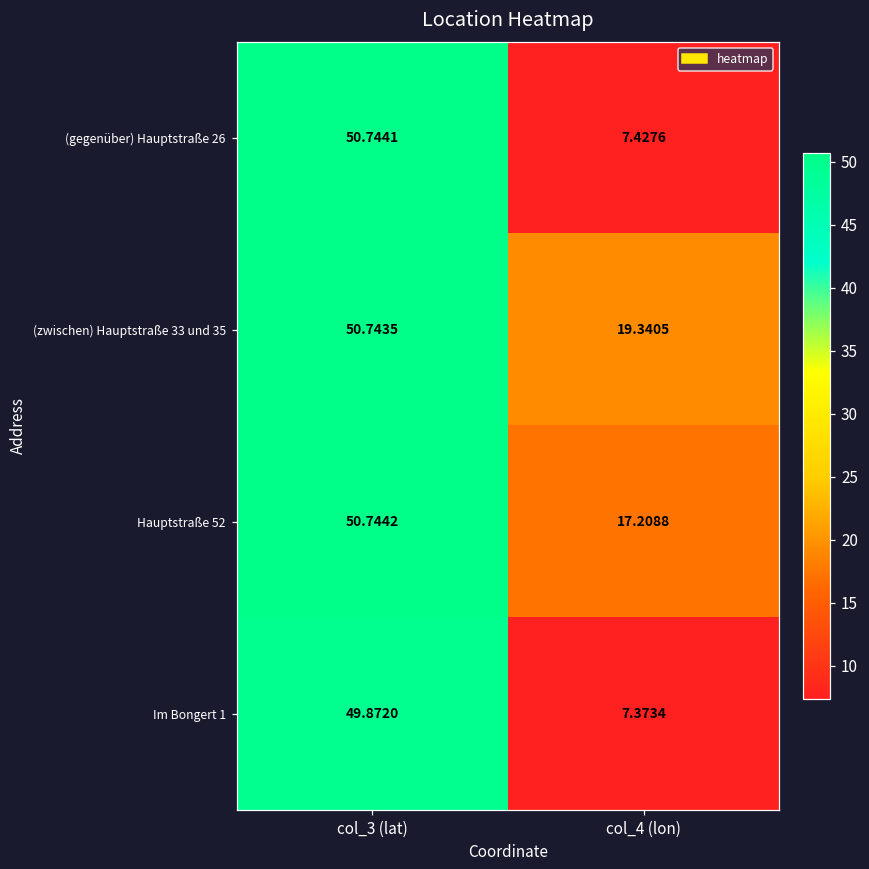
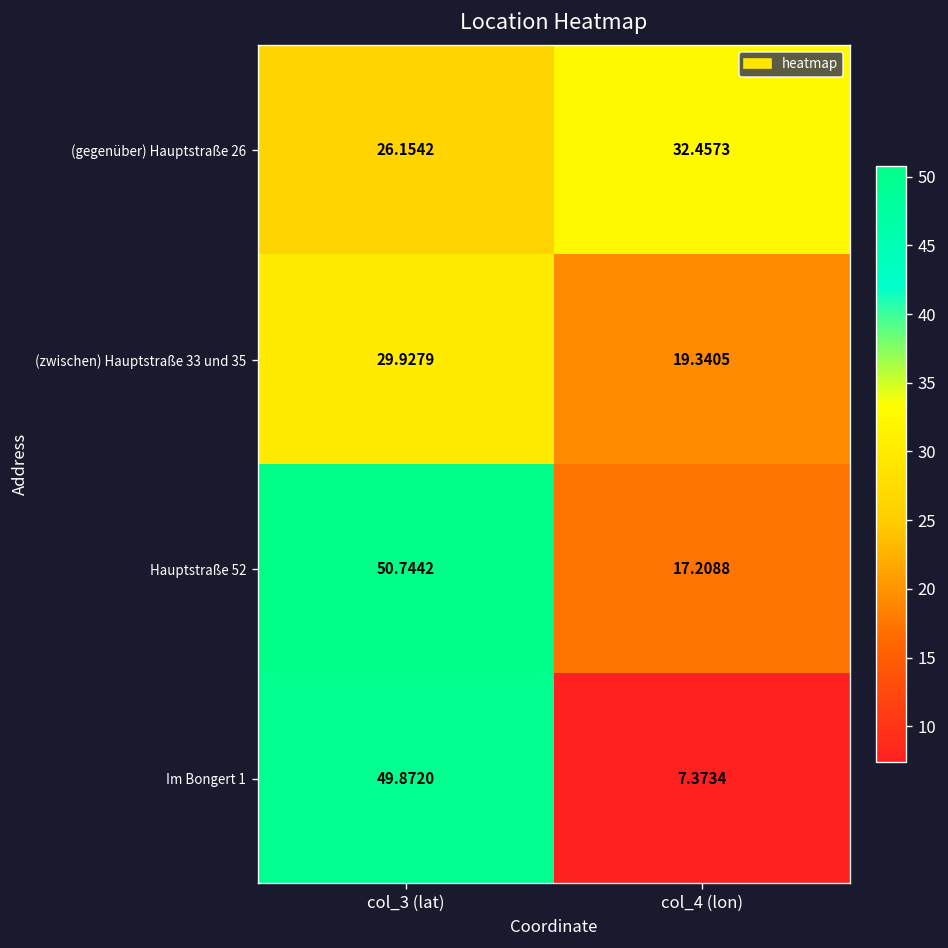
  {
    "(gegenüber) Hauptstraße 26": {
-     "col_3 (lat)": 50.7441,
-     "col_4 (lon)": 7.4276
+     "col_3 (lat)": 26.1542,
+     "col_4 (lon)": 32.4573
    },
    "(zwischen) Hauptstraße 33 und 35": {
-     "col_3 (lat)": 50.7435,
+     "col_3 (lat)": 29.9279,
      "col_4 (lon)": 19.3405
    },
    "Hauptstraße 52": {
      "col_3 (lat)": 50.7442,
      "col_4 (lon)": 17.2088
    },
    "Im Bongert 1": {
      "col_3 (lat)": 49.8720,
      "col_4 (lon)": 7.3734
    }
  }
